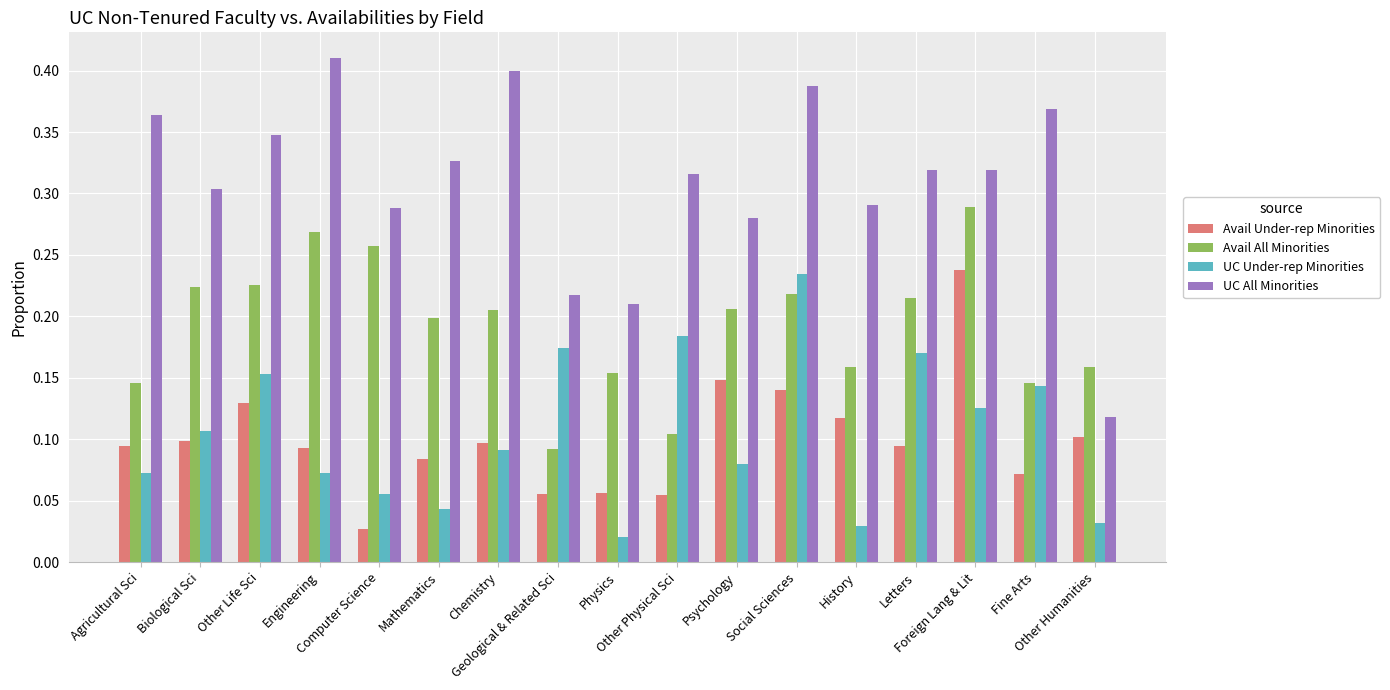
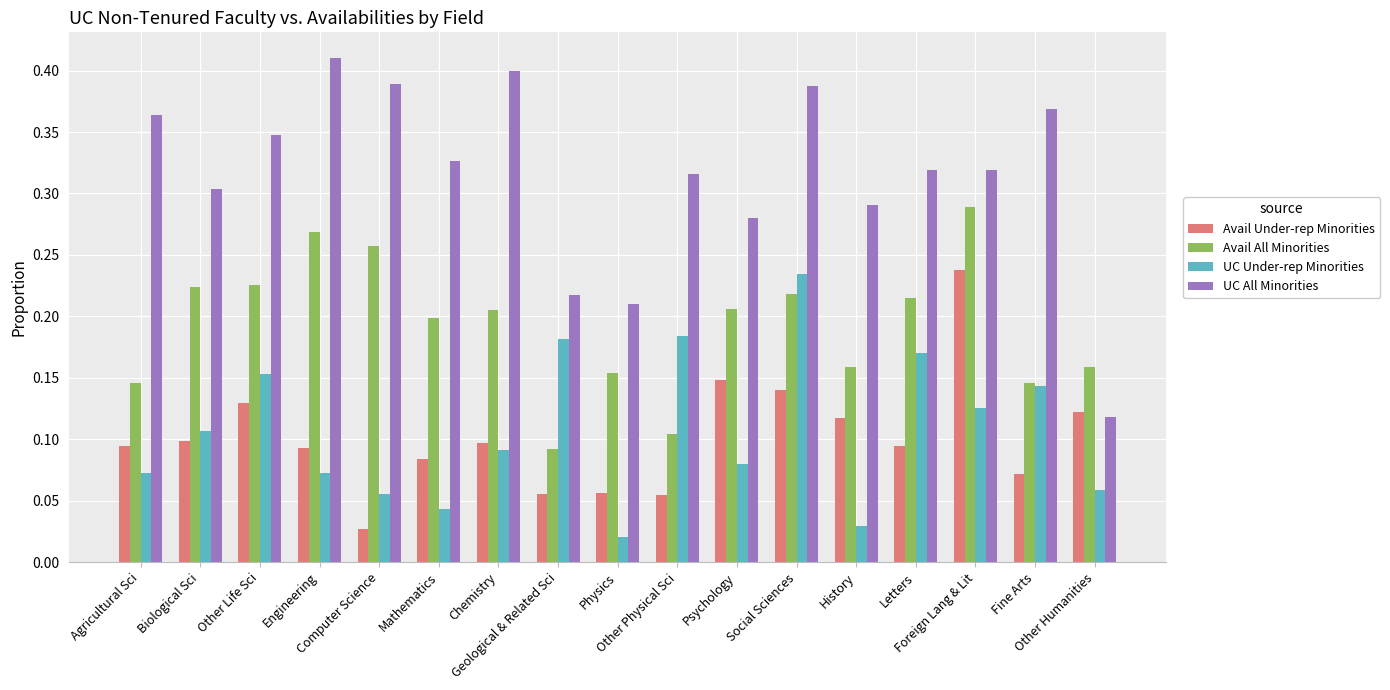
  {
    "Avail Under-rep Minorities": {
      "Agricultural Sci": 0.094,
      "Biological Sci": 0.099,
      "Other Life Sci": 0.129,
      "Engineering": 0.093,
      "Computer Science": 0.027,
      "Mathematics": 0.084,
      "Chemistry": 0.097,
      "Geological & Related Sci": 0.055,
      "Physics": 0.056,
      "Other Physical Sci": 0.054,
      "Psychology": 0.148,
      "Social Sciences": 0.140,
      "History": 0.117,
      "Letters": 0.095,
      "Foreign Lang & Lit": 0.238,
      "Fine Arts": 0.072,
-     "Other Humanities": 0.102
+     "Other Humanities": 0.122
    },
    "Avail All Minorities": {
      "Agricultural Sci": 0.146,
      "Biological Sci": 0.224,
      "Other Life Sci": 0.226,
      "Engineering": 0.269,
      "Computer Science": 0.257,
      "Mathematics": 0.199,
      "Chemistry": 0.205,
      "Geological & Related Sci": 0.092,
      "Physics": 0.154,
      "Other Physical Sci": 0.104,
      "Psychology": 0.206,
      "Social Sciences": 0.218,
      "History": 0.159,
      "Letters": 0.215,
      "Foreign Lang & Lit": 0.289,
      "Fine Arts": 0.145,
      "Other Humanities": 0.159
    },
    "UC Under-rep Minorities": {
      "Agricultural Sci": 0.073,
      "Biological Sci": 0.107,
      "Other Life Sci": 0.153,
      "Engineering": 0.073,
      "Computer Science": 0.056,
      "Mathematics": 0.043,
      "Chemistry": 0.091,
-     "Geological & Related Sci": 0.174,
+     "Geological & Related Sci": 0.182,
      "Physics": 0.020,
      "Other Physical Sci": 0.184,
      "Psychology": 0.080,
      "Social Sciences": 0.234,
      "History": 0.029,
      "Letters": 0.170,
      "Foreign Lang & Lit": 0.125,
      "Fine Arts": 0.143,
-     "Other Humanities": 0.031
+     "Other Humanities": 0.059
    },
    "UC All Minorities": {
      "Agricultural Sci": 0.364,
      "Biological Sci": 0.303,
      "Other Life Sci": 0.347,
      "Engineering": 0.411,
-     "Computer Science": 0.288,
+     "Computer Science": 0.389,
      "Mathematics": 0.326,
      "Chemistry": 0.400,
      "Geological & Related Sci": 0.217,
      "Physics": 0.210,
      "Other Physical Sci": 0.316,
      "Psychology": 0.280,
      "Social Sciences": 0.387,
      "History": 0.290,
      "Letters": 0.319,
      "Foreign Lang & Lit": 0.319,
      "Fine Arts": 0.369,
      "Other Humanities": 0.118
    }
  }
